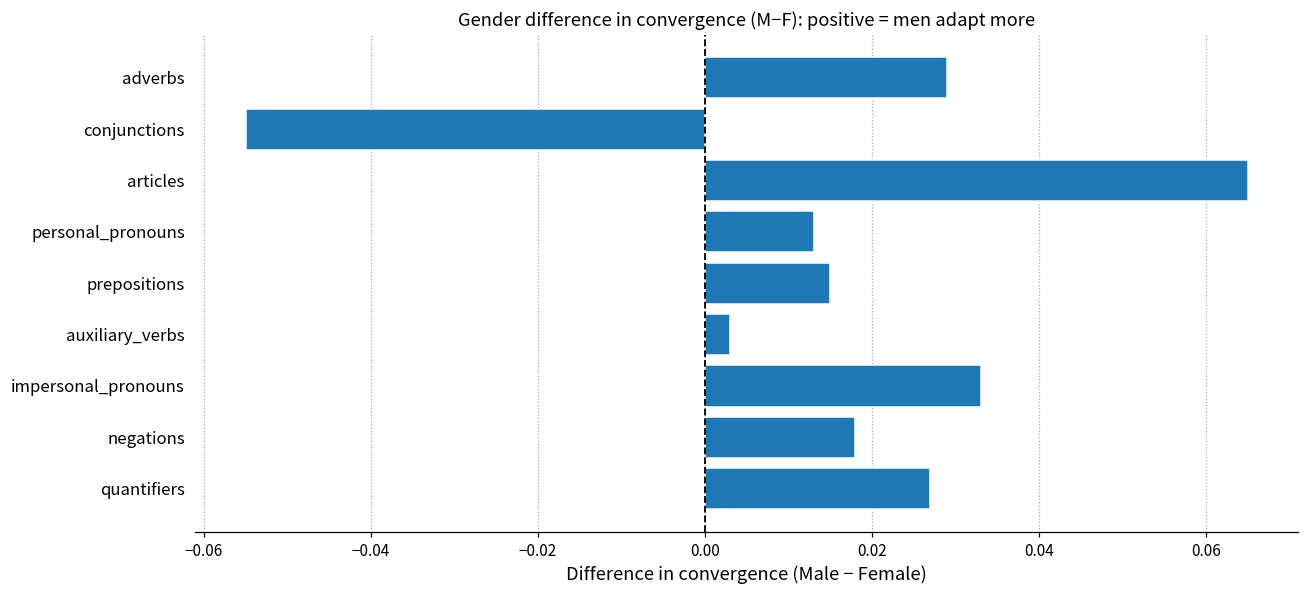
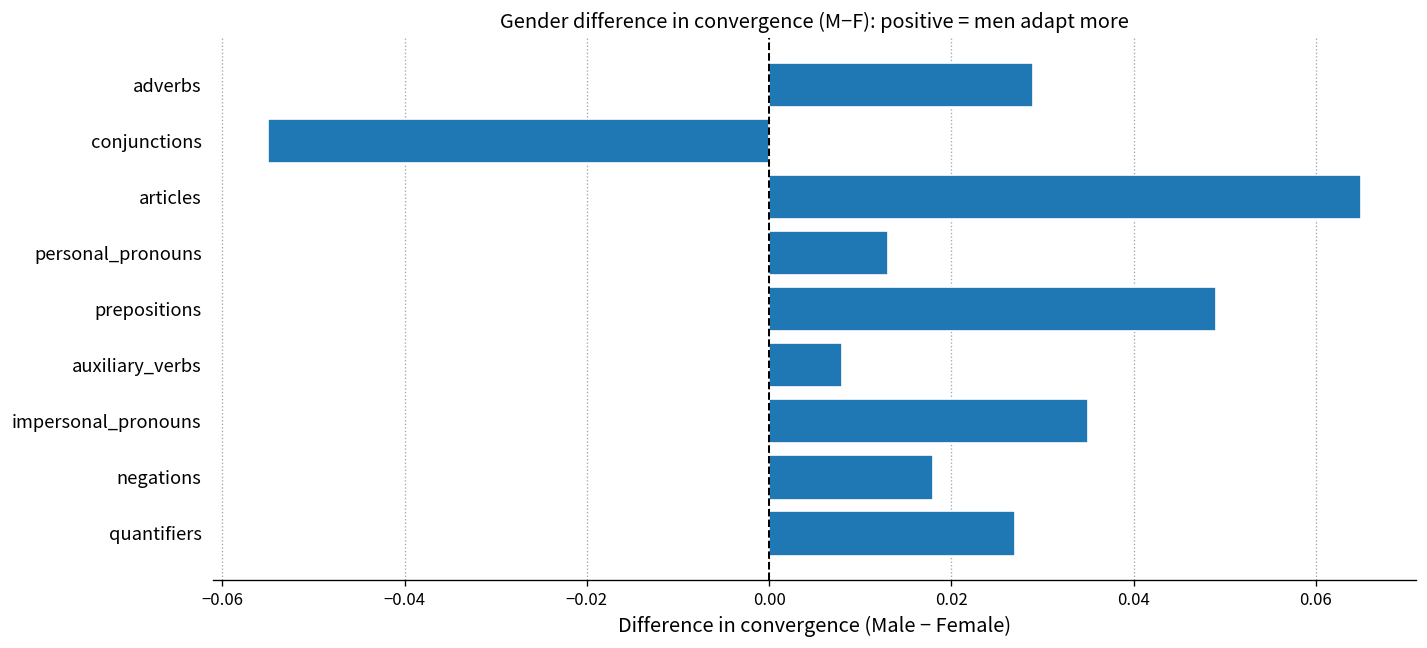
  {
    "adverbs": 0.029,
    "conjunctions": -0.055,
    "articles": 0.065,
    "personal_pronouns": 0.013,
-   "prepositions": 0.015,
-   "auxiliary_verbs": 0.003,
-   "impersonal_pronouns": 0.033,
+   "prepositions": 0.049,
+   "auxiliary_verbs": 0.008,
+   "impersonal_pronouns": 0.035,
    "negations": 0.018,
    "quantifiers": 0.027
  }
